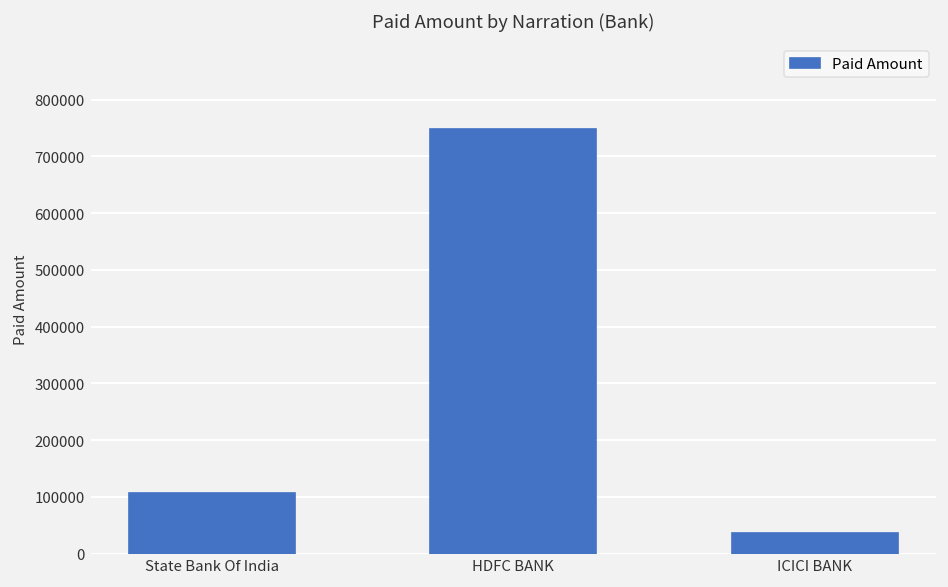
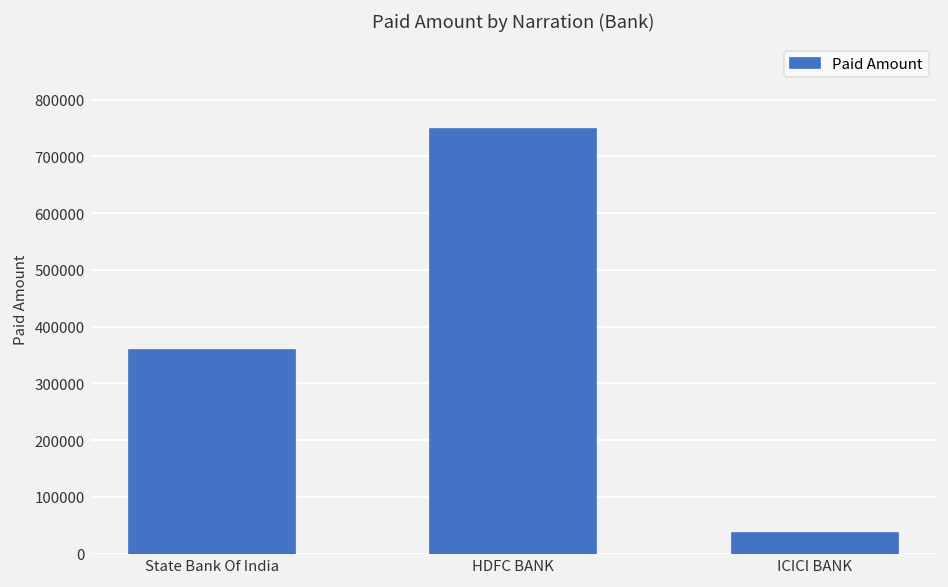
  {
-   "State Bank Of India": 110000,
+   "State Bank Of India": 360000,
    "HDFC BANK": 750000,
    "ICICI BANK": 40000
  }
